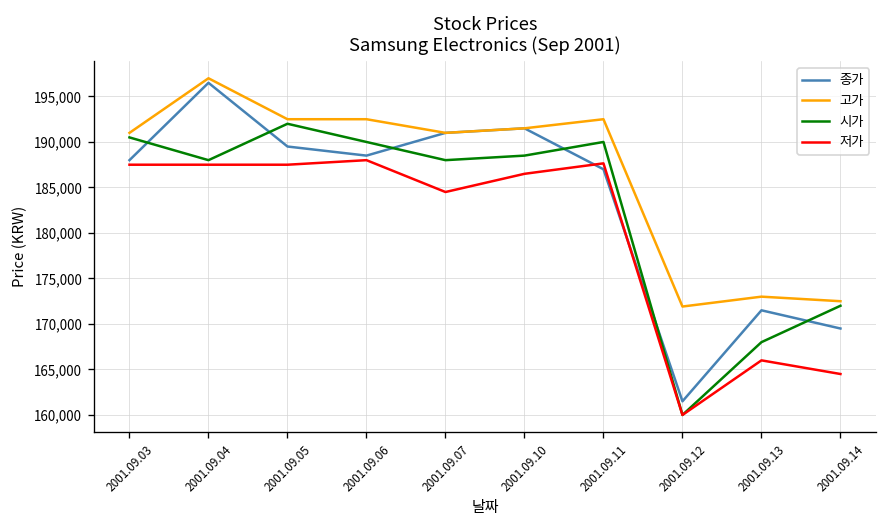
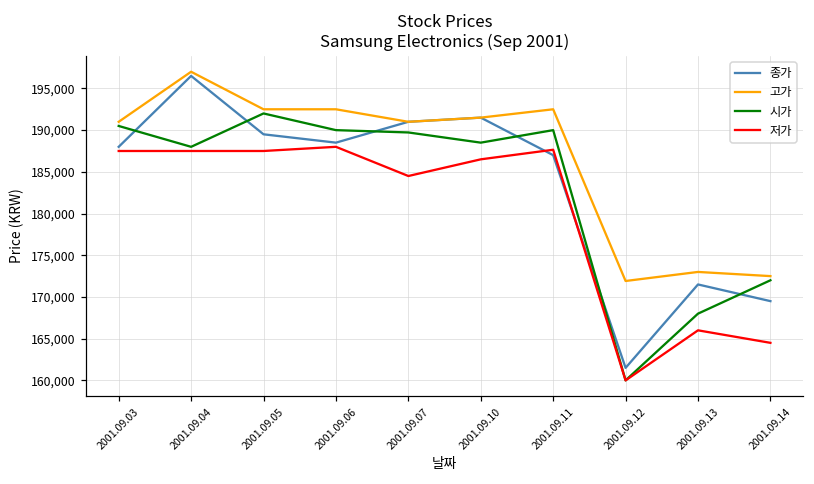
  {
    "종가": {
      "2001.09.03": "188,000",
      "2001.09.04": "197,000",
      "2001.09.05": "190,000",
      "2001.09.06": "189,000",
      "2001.09.11": "187,000",
      "2001.09.12": "162,000",
      "2001.09.13": "172,000",
      "2001.09.14": "170,000"
    },
    "고가": {
      "2001.09.03": "191,000",
      "2001.09.04": "197,000",
      "2001.09.05": "193,000",
      "2001.09.06": "193,000",
      "2001.09.11": "193,000",
      "2001.09.12": "172,000",
      "2001.09.13": "173,000",
      "2001.09.14": "173,000"
    },
    "시가": {
      "2001.09.03": "191,000",
      "2001.09.04": "188,000",
      "2001.09.05": "192,000",
      "2001.09.06": "190,000",
-     "2001.09.07": "188,000",
+     "2001.09.07": "190,000",
      "2001.09.10": "189,000",
      "2001.09.11": "190,000",
      "2001.09.13": "168,000",
      "2001.09.14": "172,000"
    },
    "저가": {
      "2001.09.03": "188,000",
      "2001.09.04": "188,000",
      "2001.09.05": "188,000",
      "2001.09.06": "188,000",
      "2001.09.07": "185,000",
      "2001.09.10": "187,000",
      "2001.09.11": "188,000",
      "2001.09.13": "166,000",
      "2001.09.14": "165,000"
    }
  }
